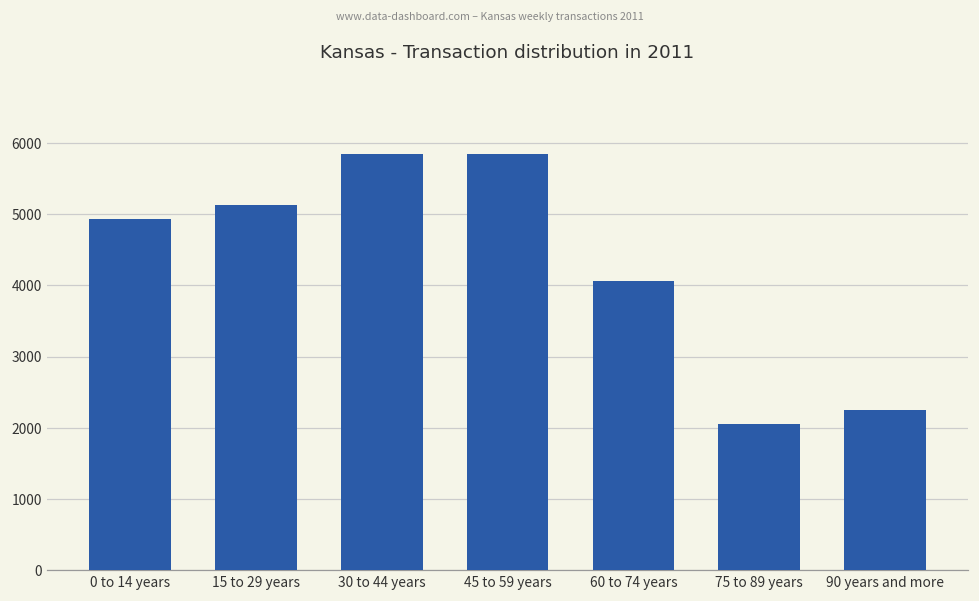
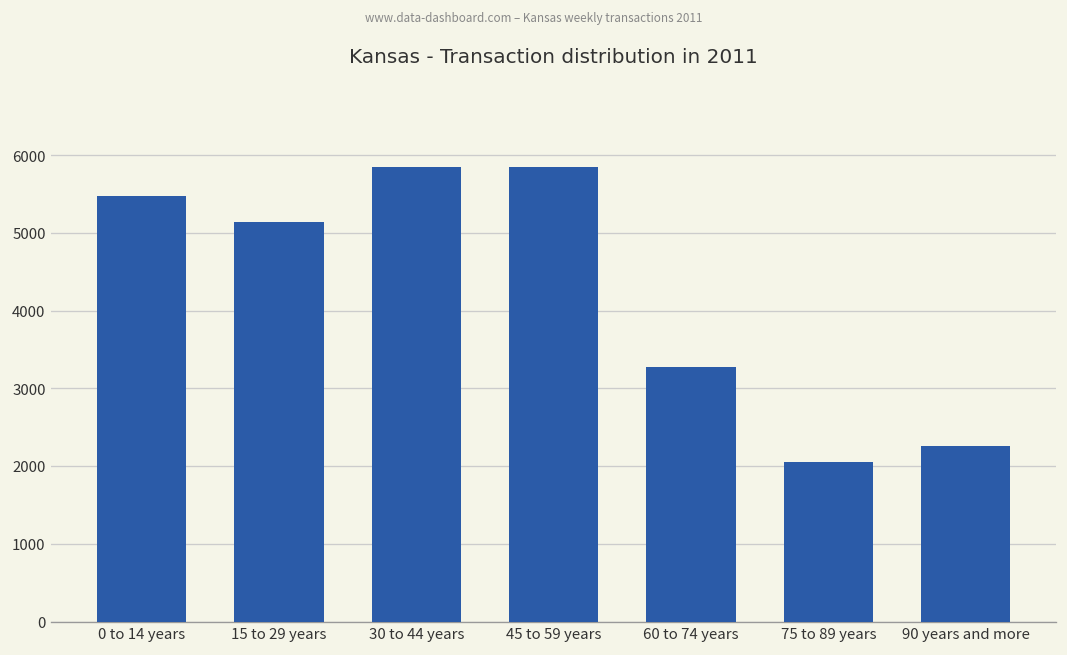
  {
-   "0 to 14 years": 4900,
+   "0 to 14 years": 5500,
    "15 to 29 years": 5100,
    "30 to 44 years": 5800,
    "45 to 59 years": 5800,
-   "60 to 74 years": 4100,
+   "60 to 74 years": 3300,
    "75 to 89 years": 2100,
    "90 years and more": 2300
  }
